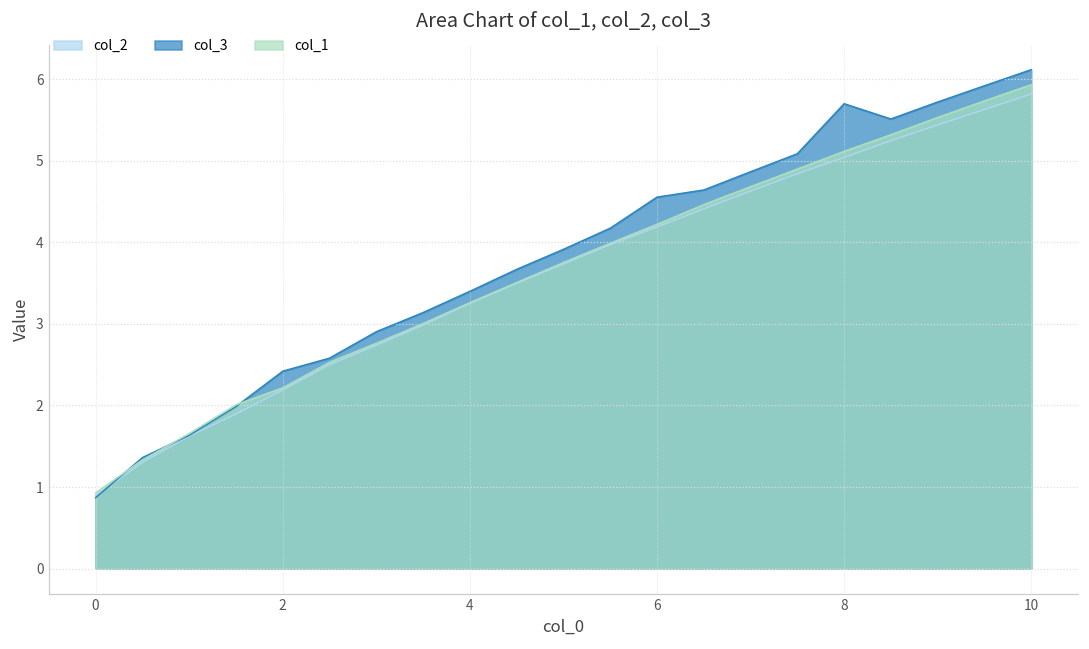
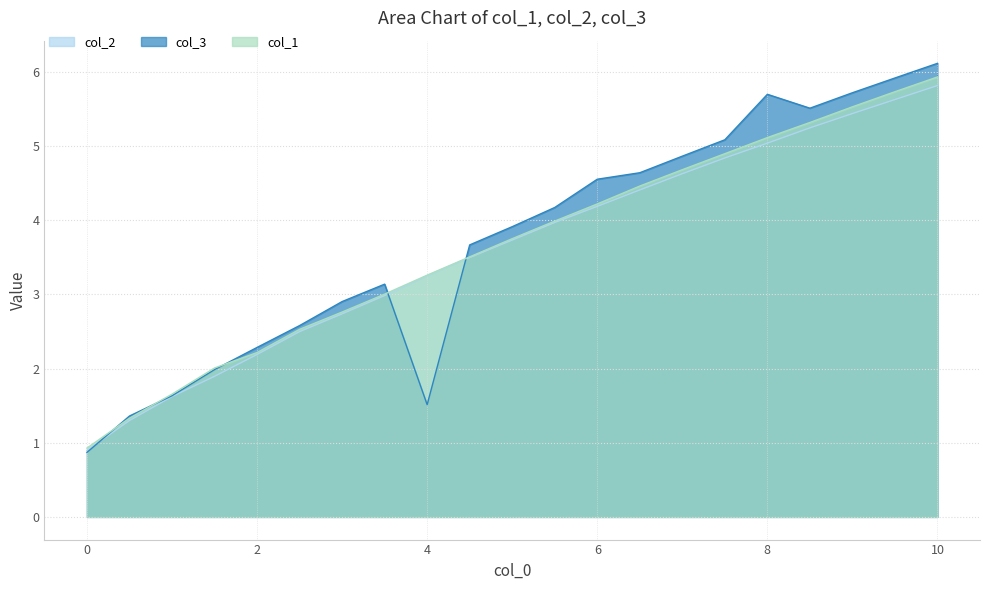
  {
    "col_3": {
-     "2": 2.4,
-     "4": 3.4,
+     "2": 2.3,
+     "4": 1.5,
      "6": 4.6,
      "8": 5.7,
      "10": 6.1
    }
  }
